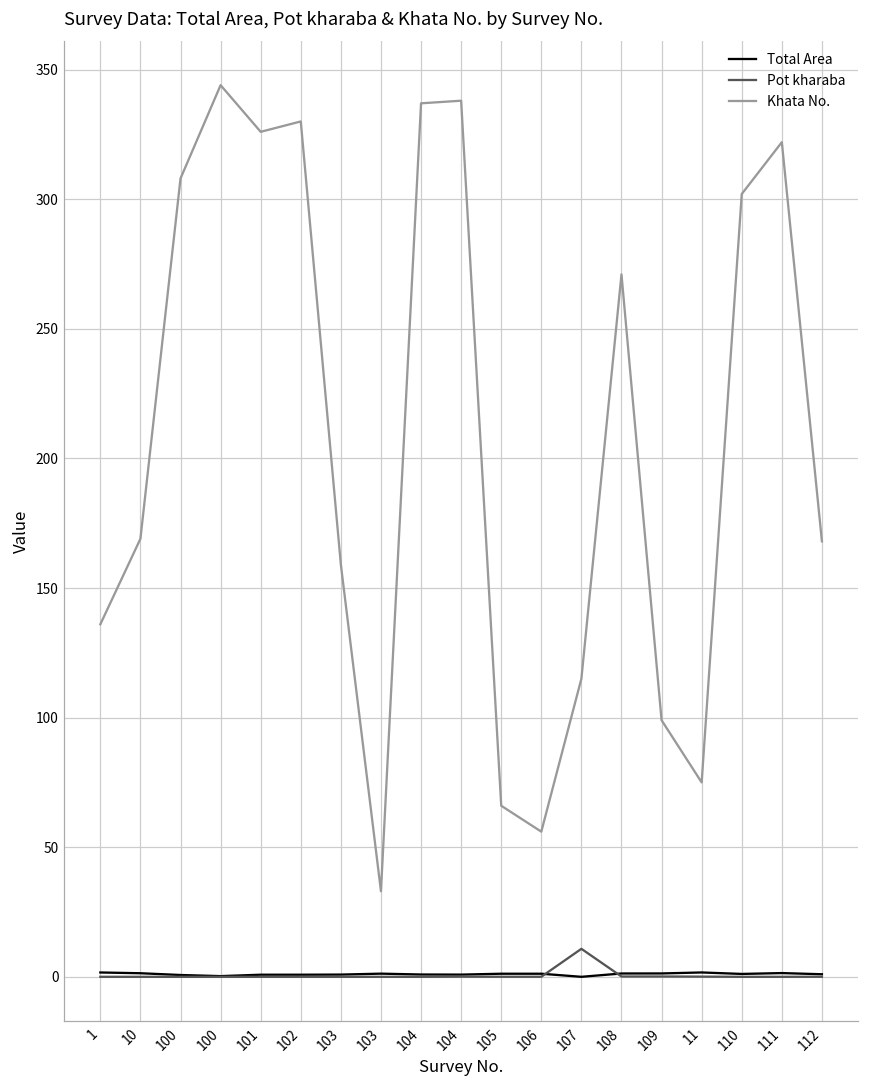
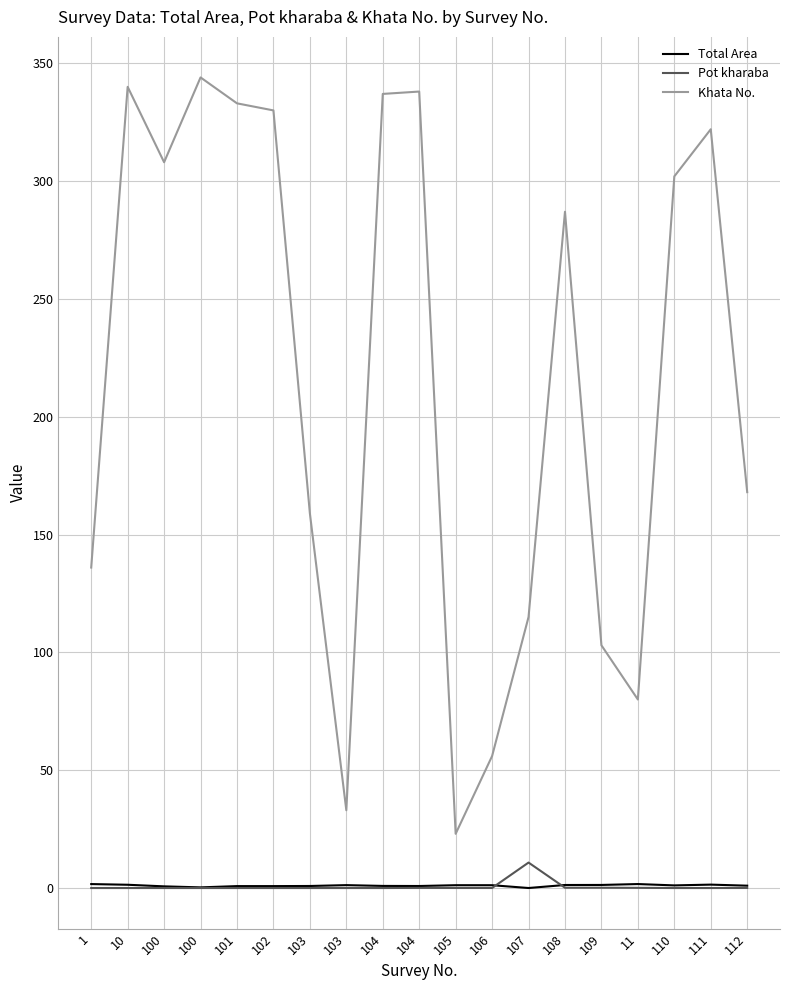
  {
    "Total Area": {
      "1": 2,
      "10": 1,
      "105": 1,
      "106": 1,
      "107": 0,
      "108": 1,
      "109": 1,
      "11": 2,
      "110": 1,
      "111": 1
    },
    "Pot kharaba": {
      "1": 0,
      "10": 0,
      "105": 0,
      "106": 0,
      "107": 11,
      "108": 0,
      "109": 0,
      "11": 0,
      "110": 0,
      "111": 0
    },
    "Khata No.": {
      "1": 136,
-     "10": 169,
-     "101": 326,
+     "10": 340,
+     "101": 333,
      "102": 330,
-     "105": 66,
+     "105": 23,
      "106": 56,
      "107": 115,
-     "108": 271,
-     "109": 99,
-     "11": 75,
+     "108": 287,
+     "109": 103,
+     "11": 80,
      "110": 302,
      "111": 322,
      "112": 168
    }
  }
